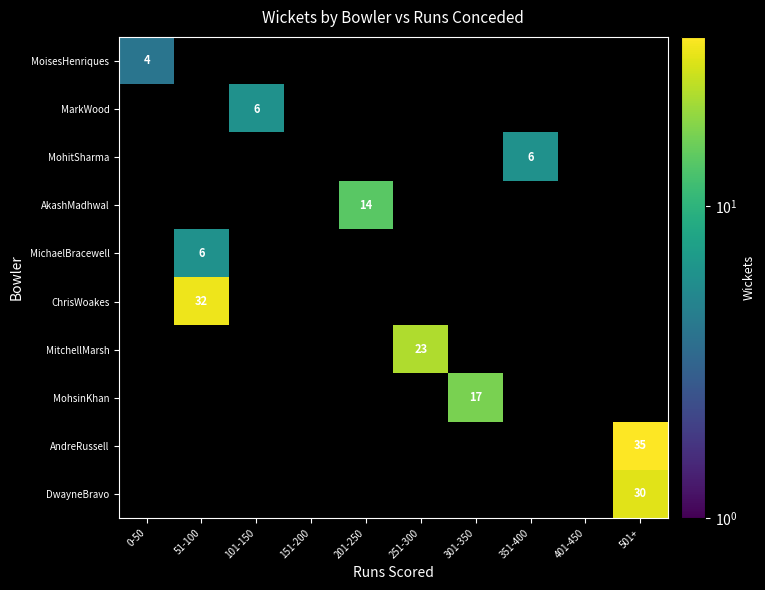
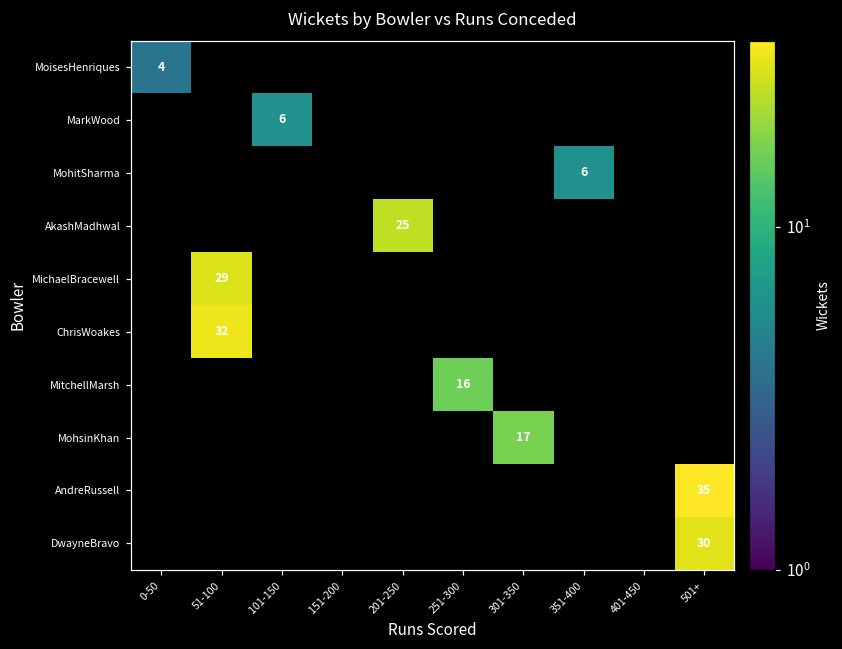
  {
    "MoisesHenriques": {
      "0-50": 4
    },
    "MarkWood": {
      "101-150": 6
    },
    "MohitSharma": {
      "351-400": 6
    },
    "AkashMadhwal": {
-     "201-250": 14
+     "201-250": 25
    },
    "MichaelBracewell": {
-     "51-100": 6
+     "51-100": 29
    },
    "ChrisWoakes": {
      "51-100": 32
    },
    "MitchellMarsh": {
-     "251-300": 23
+     "251-300": 16
    },
    "MohsinKhan": {
      "301-350": 17
    },
    "AndreRussell": {
      "501+": 35
    },
    "DwayneBravo": {
      "501+": 30
    }
  }
